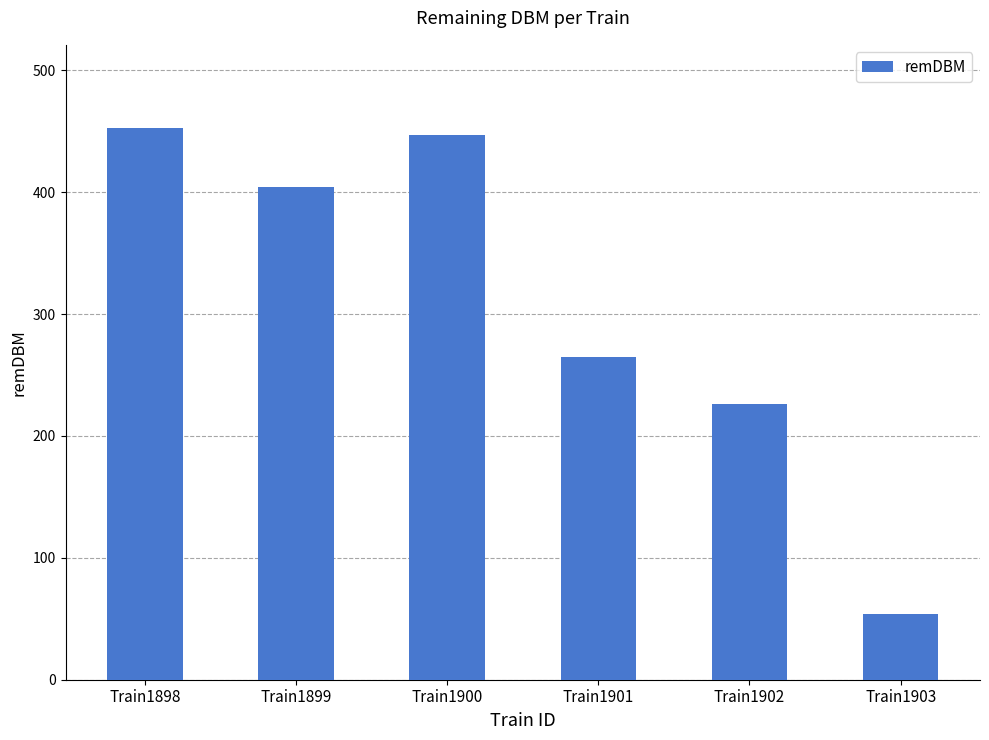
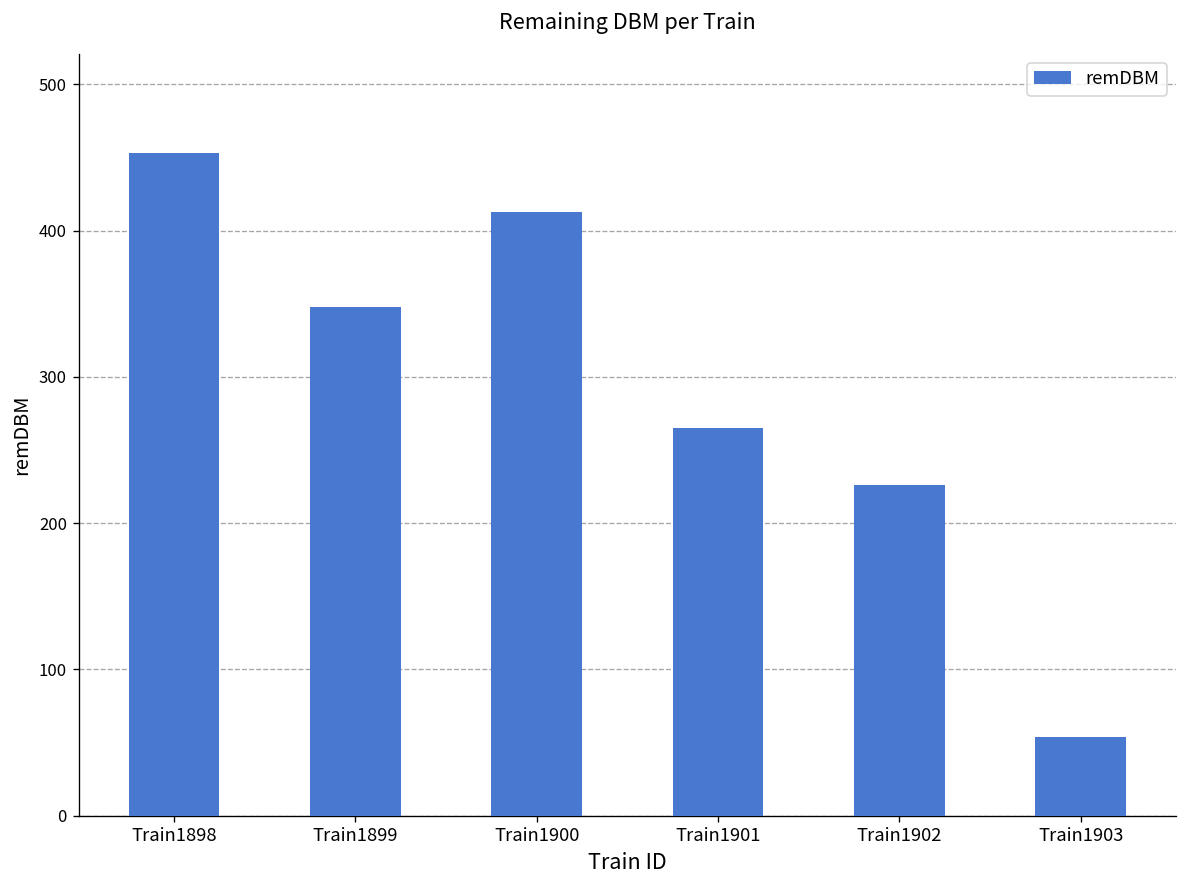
  {
    "Train1898": 453,
-   "Train1899": 404,
-   "Train1900": 447,
+   "Train1899": 348,
+   "Train1900": 413,
    "Train1901": 265,
    "Train1902": 226,
    "Train1903": 54
  }
